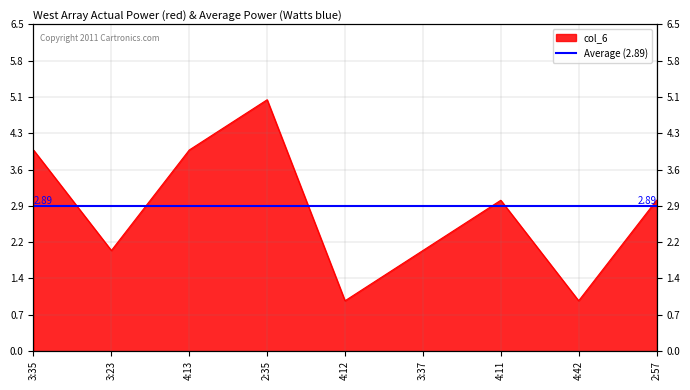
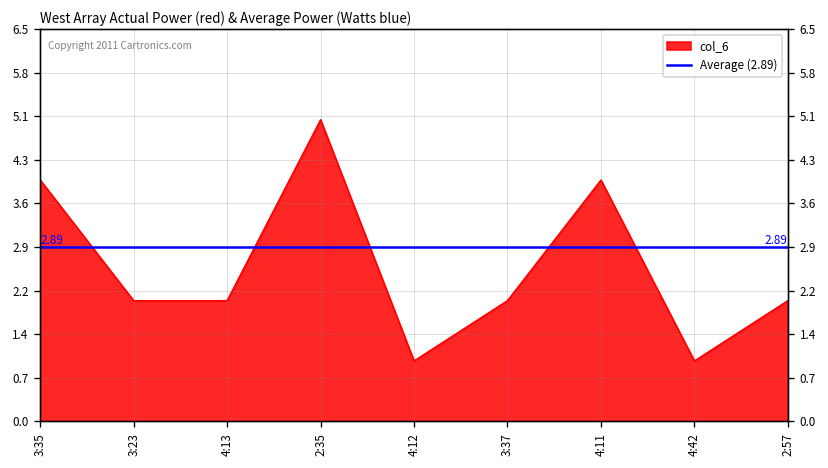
  {
    "3:35": 4,
    "3:23": 2,
-   "4:13": 4,
+   "4:13": 2,
    "2:35": 5,
    "4:12": 1,
    "3:37": 2,
-   "4:11": 3,
+   "4:11": 4,
    "4:42": 1,
-   "2:57": 3
+   "2:57": 2
  }
